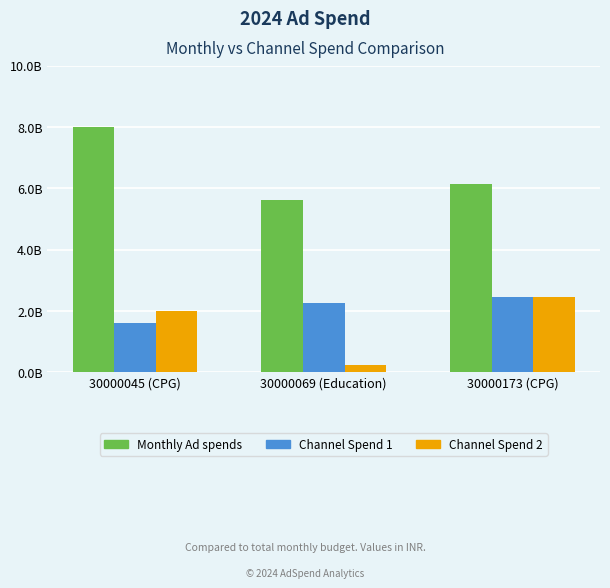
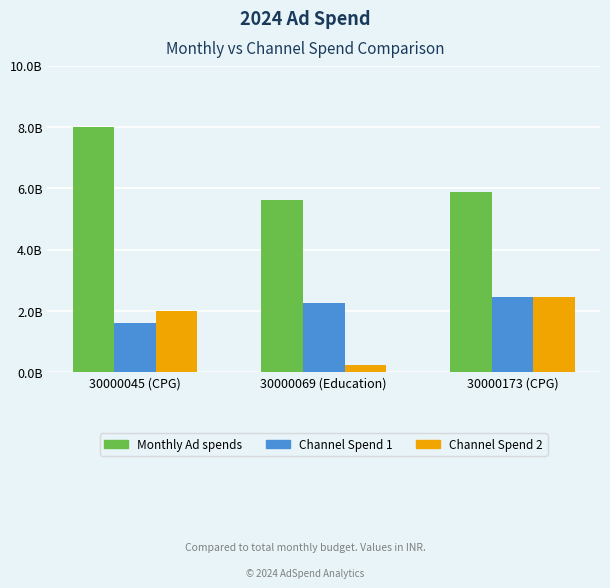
  {
    "Monthly Ad spends": {
      "30000045 (CPG)": 8000000000,
      "30000069 (Education)": 5600000000,
-     "30000173 (CPG)": 6200000000
+     "30000173 (CPG)": 5900000000
    }
  }
